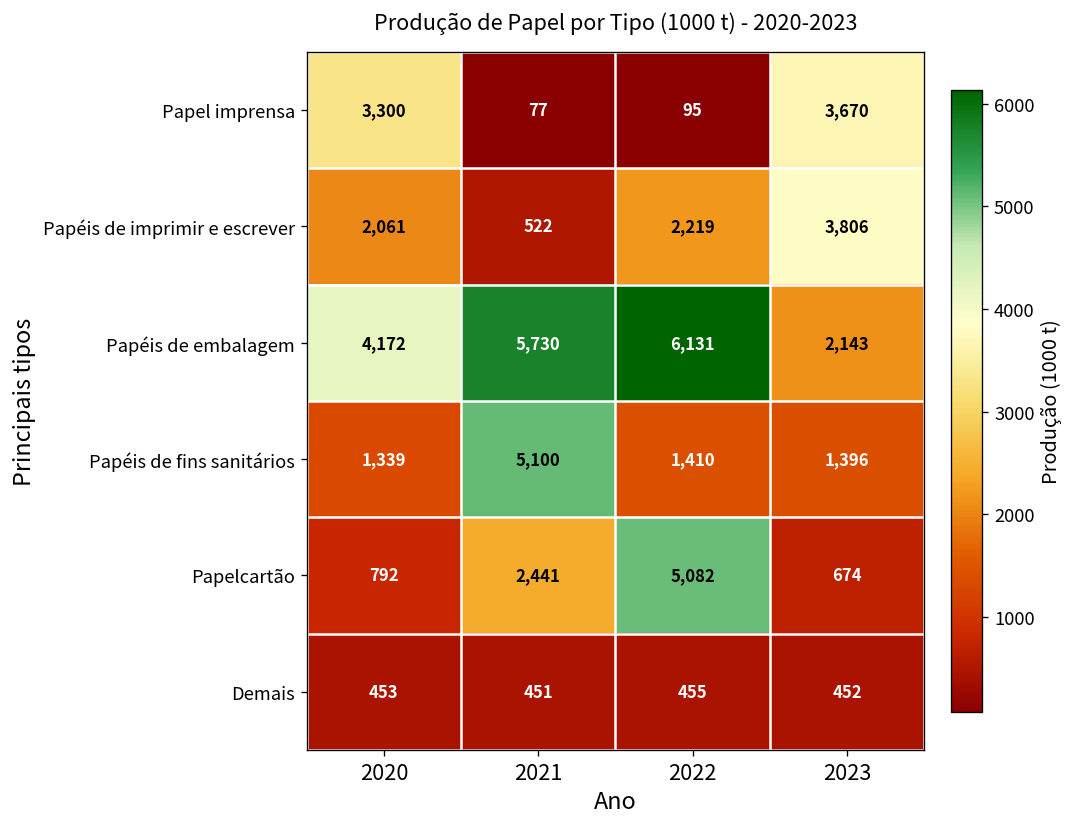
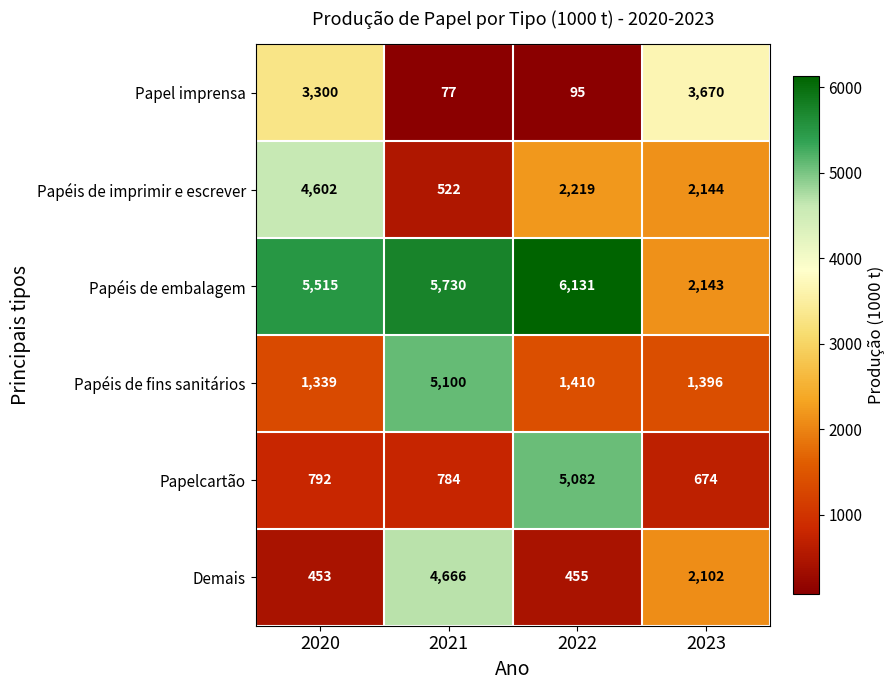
  {
    "Papel imprensa": {
      "2020": "3,300",
      "2021": "77",
      "2022": "95",
      "2023": "3,670"
    },
    "Papéis de imprimir e escrever": {
-     "2020": "2,061",
+     "2020": "4,602",
      "2021": "522",
      "2022": "2,219",
-     "2023": "3,806"
+     "2023": "2,144"
    },
    "Papéis de embalagem": {
-     "2020": "4,172",
+     "2020": "5,515",
      "2021": "5,730",
      "2022": "6,131",
      "2023": "2,143"
    },
    "Papéis de fins sanitários": {
      "2020": "1,339",
      "2021": "5,100",
      "2022": "1,410",
      "2023": "1,396"
    },
    "Papelcartão": {
      "2020": "792",
-     "2021": "2,441",
+     "2021": "784",
      "2022": "5,082",
      "2023": "674"
    },
    "Demais": {
      "2020": "453",
-     "2021": "451",
+     "2021": "4,666",
      "2022": "455",
-     "2023": "452"
+     "2023": "2,102"
    }
  }
